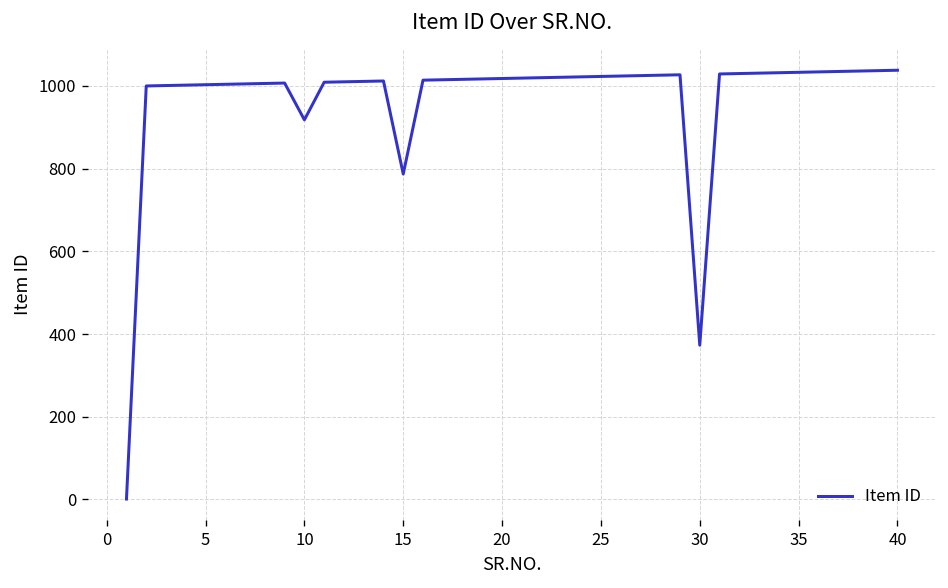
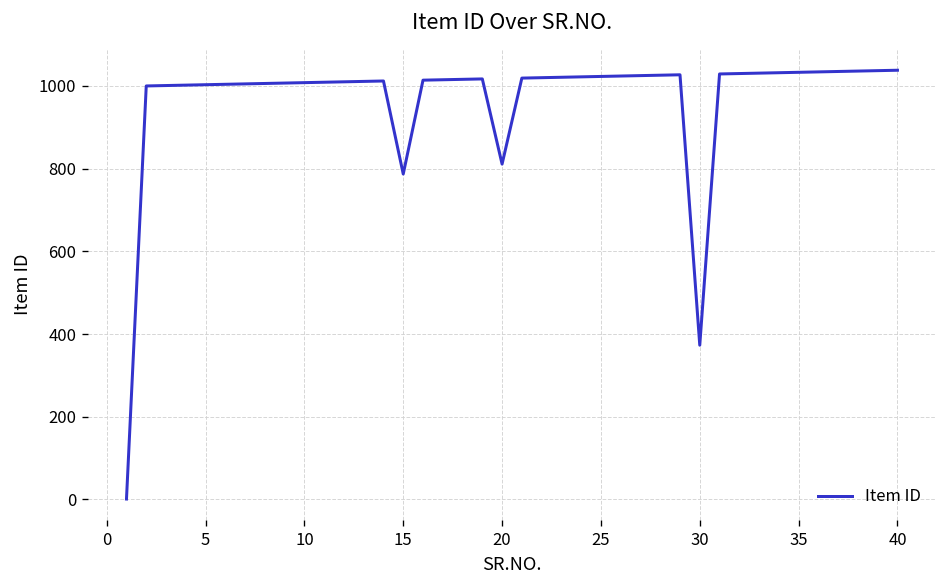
  {
    "5": 1000,
-   "10": 920,
+   "10": 1010,
    "15": 790,
-   "20": 1020,
+   "20": 810,
    "25": 1020,
    "30": 370,
    "35": 1030,
    "40": 1040
  }
